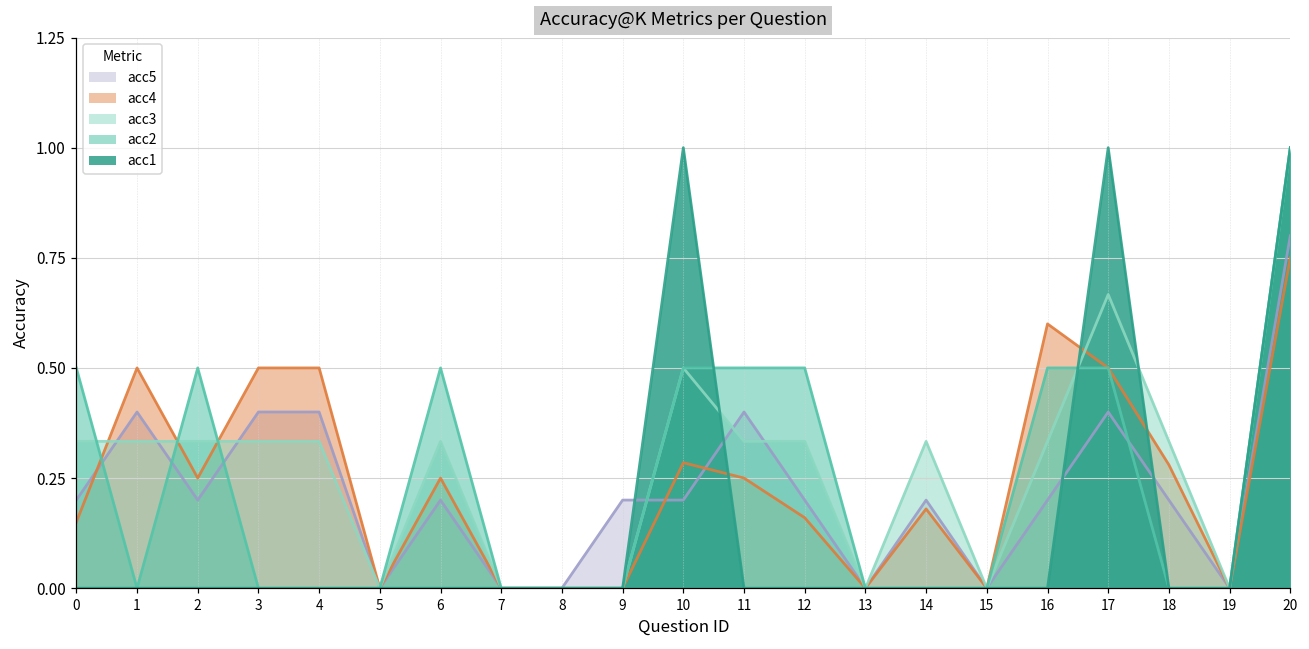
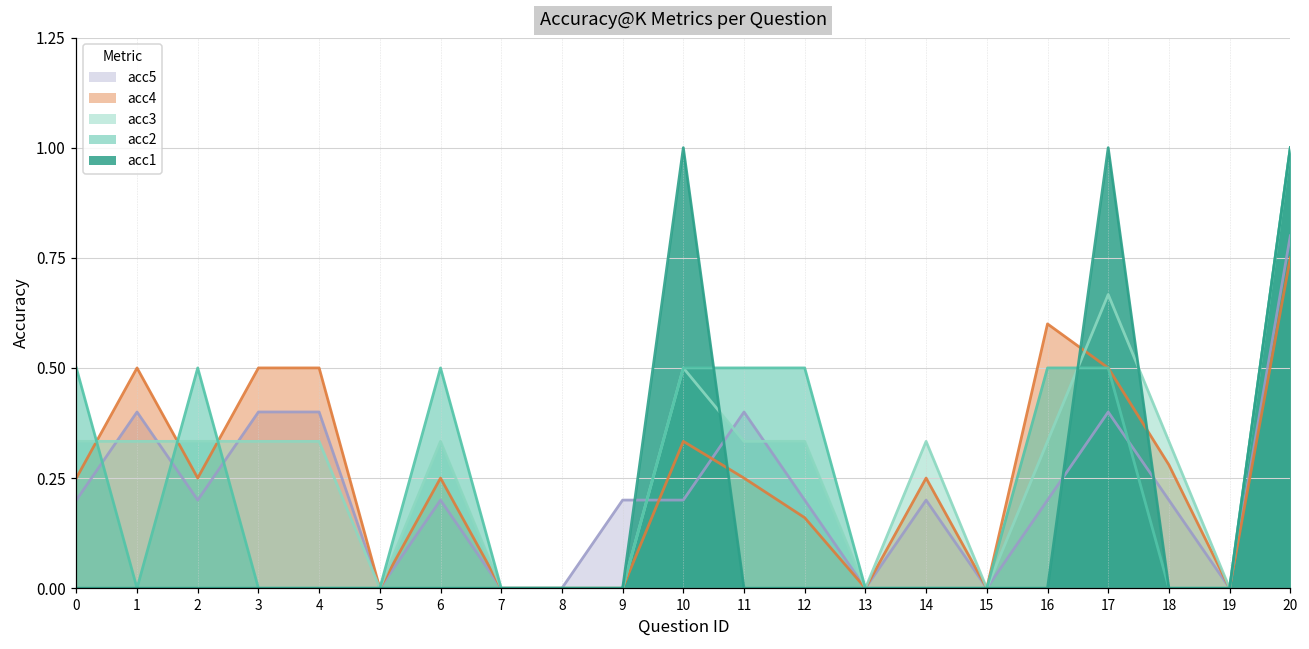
  {
    "acc4": {
-     "0": 0.15,
+     "0": 0.25,
      "1": 0.50,
      "2": 0.25,
      "3": 0.50,
      "4": 0.50,
      "6": 0.25,
-     "10": 0.28,
+     "10": 0.33,
      "11": 0.25,
      "12": 0.16,
-     "14": 0.18,
+     "14": 0.25,
      "16": 0.60,
      "18": 0.28,
      "20": 0.75
    },
    "acc2": {
      "0": 0.50,
      "2": 0.50,
      "6": 0.50,
      "11": 0.50,
      "12": 0.50,
      "16": 0.50
    },
    "acc1": {
      "0": 0.00,
      "2": 0.00,
      "6": 0.00,
      "10": 1.00,
      "11": 0.00,
      "12": 0.00,
      "16": 0.00,
      "17": 1.00
    }
  }
